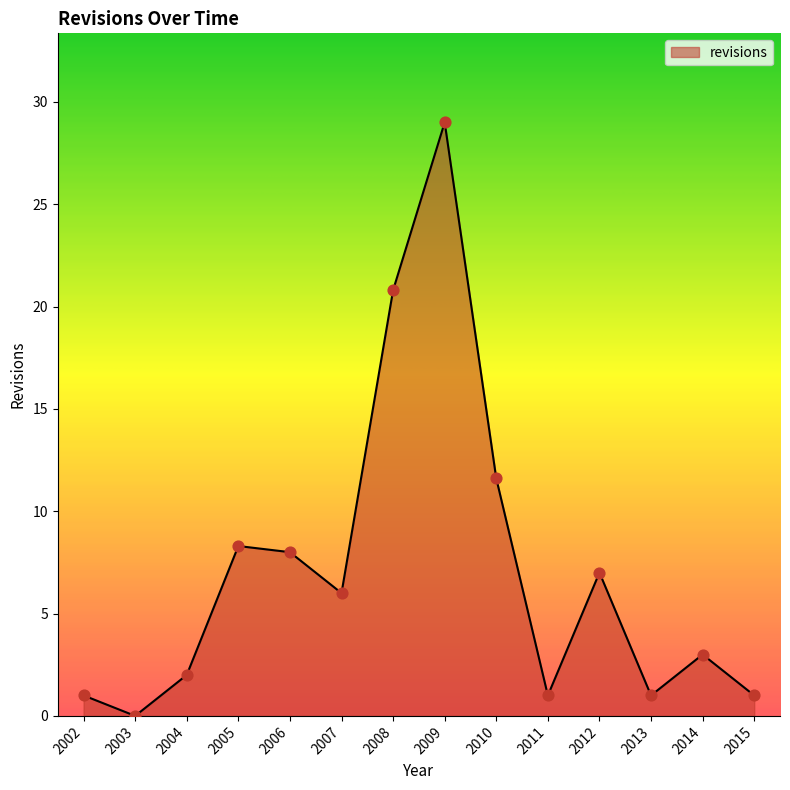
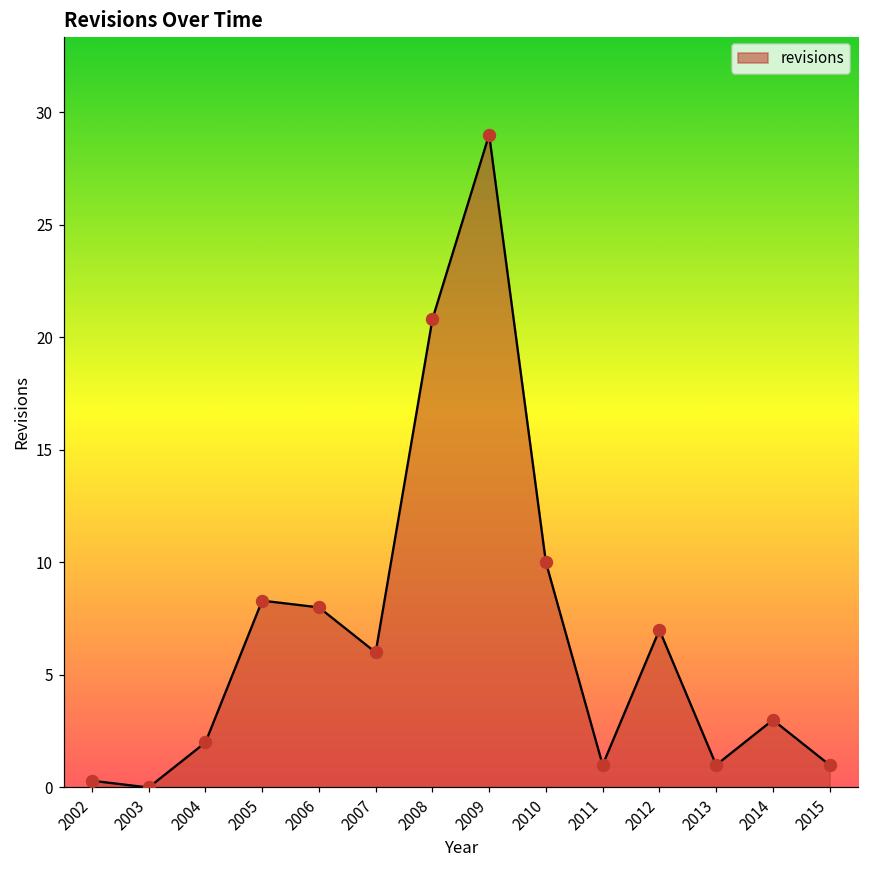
  {
-   "2002": 1.0,
+   "2002": 0.3,
    "2003": 0.0,
    "2004": 2.0,
    "2005": 8.3,
    "2006": 8.0,
    "2007": 6.0,
    "2008": 20.8,
    "2009": 29.0,
-   "2010": 11.6,
+   "2010": 10.0,
    "2011": 1.0,
    "2012": 7.0,
    "2013": 1.0,
    "2014": 3.0,
    "2015": 1.0
  }
